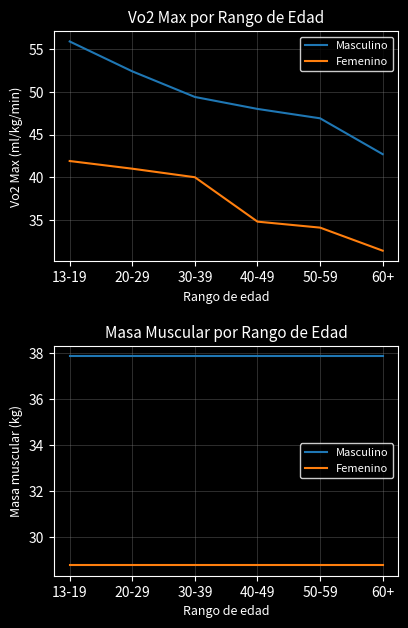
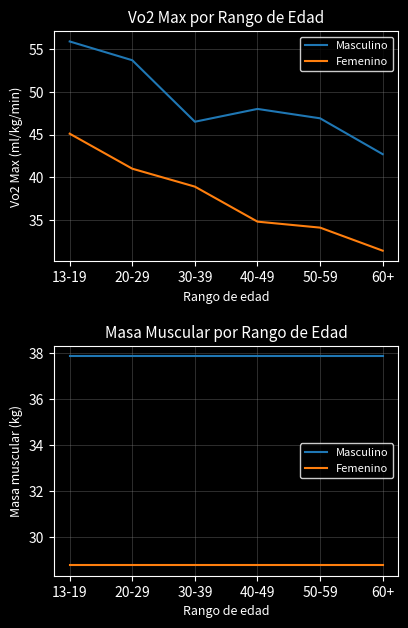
  {
    "Vo2 Max por Rango de Edad": {
      "Masculino": {
        "13-19": 56,
-       "20-29": 52,
-       "30-39": 49,
+       "20-29": 54,
+       "30-39": 47,
        "40-49": 48,
        "50-59": 47,
        "60+": 43
      },
      "Femenino": {
-       "13-19": 42,
+       "13-19": 45,
        "20-29": 41,
-       "30-39": 40,
+       "30-39": 39,
        "40-49": 35,
        "50-59": 34,
        "60+": 31
      }
    },
    "Masa Muscular por Rango de Edad": {
      "Masculino": {
        "13-19": 37.9,
        "20-29": 37.9,
        "30-39": 37.9,
        "40-49": 37.9,
        "50-59": 37.9,
        "60+": 37.9
      },
      "Femenino": {
        "13-19": 28.8,
        "20-29": 28.8,
        "30-39": 28.8,
        "40-49": 28.8,
        "50-59": 28.8,
        "60+": 28.8
      }
    }
  }
